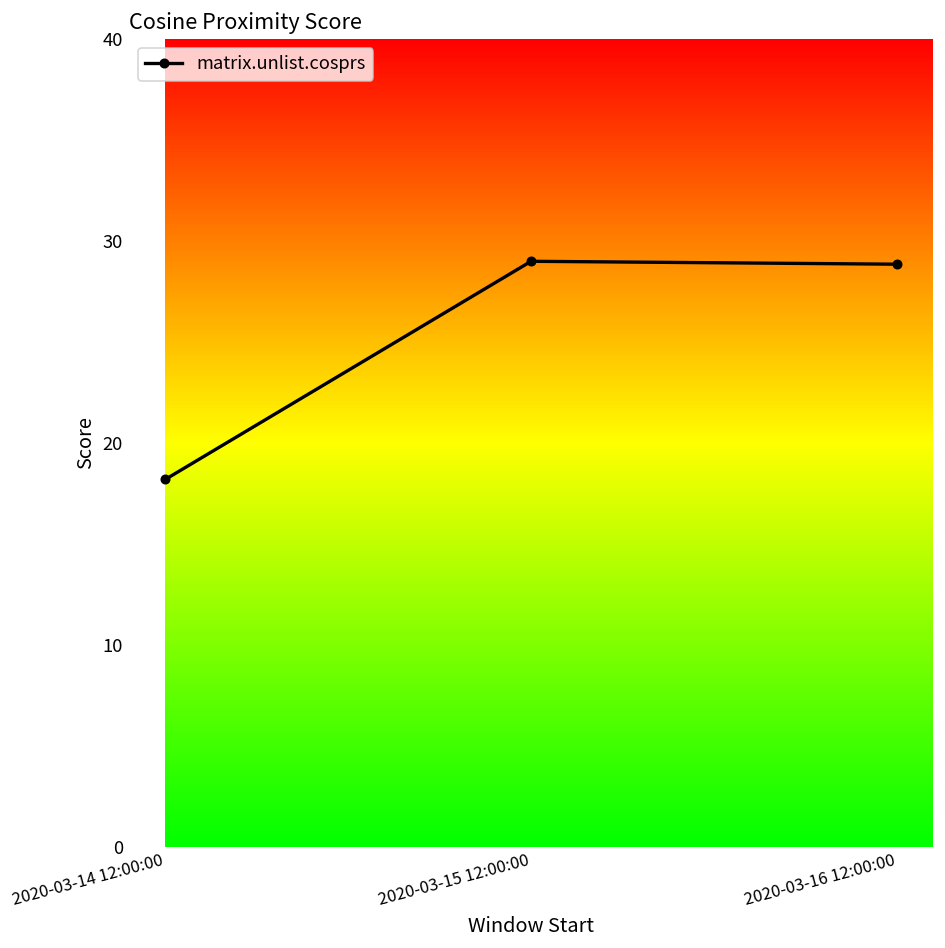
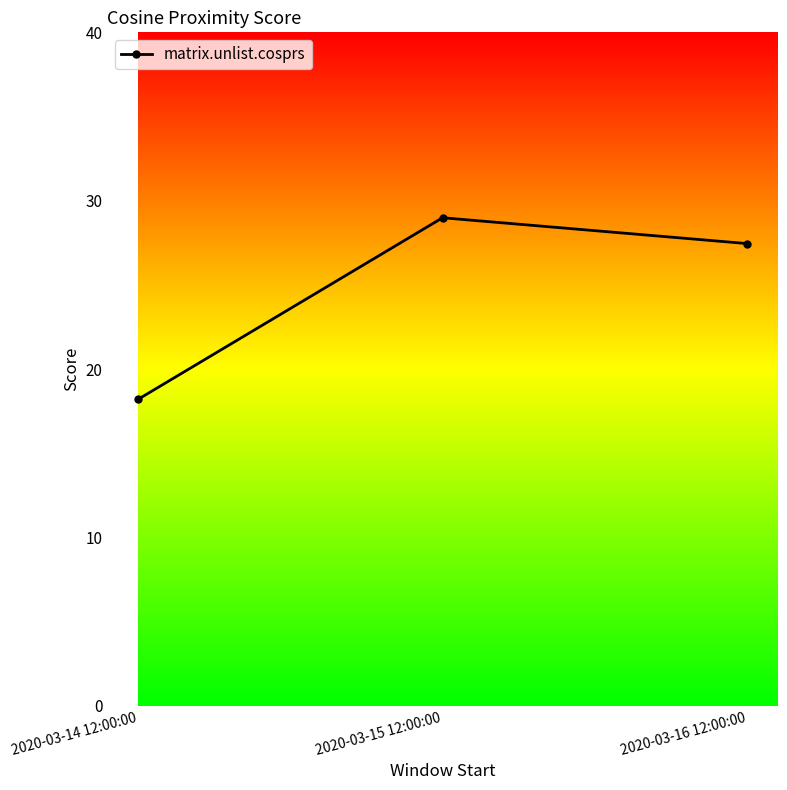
  {
    "2020-03-14 12:00:00": 18.2,
    "2020-03-15 12:00:00": 29.0,
-   "2020-03-16 12:00:00": 28.8
+   "2020-03-16 12:00:00": 27.5
  }
